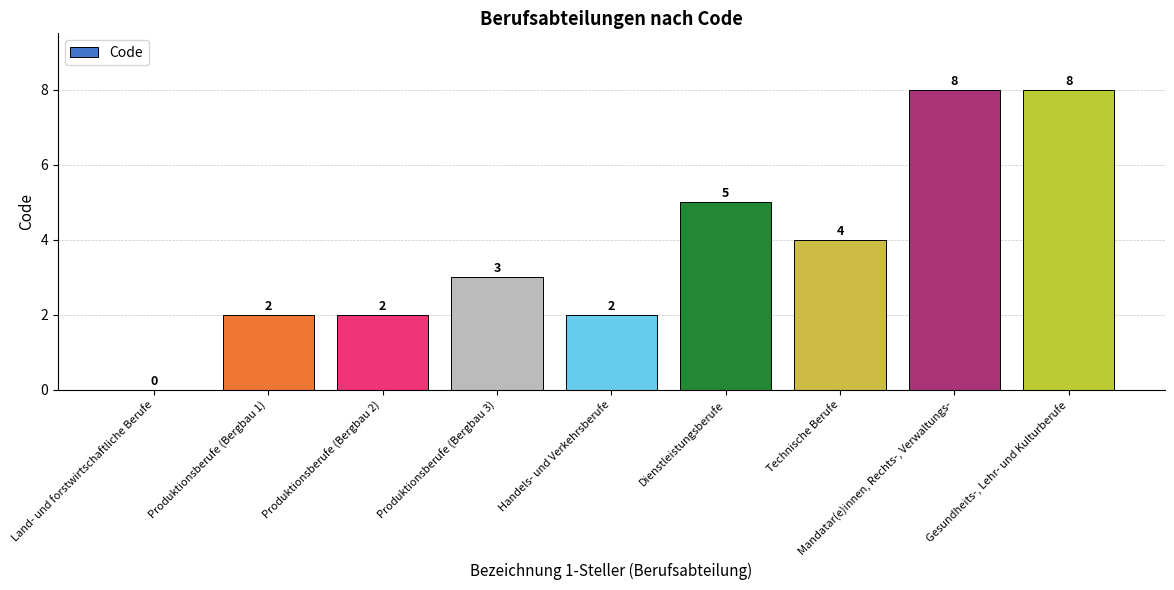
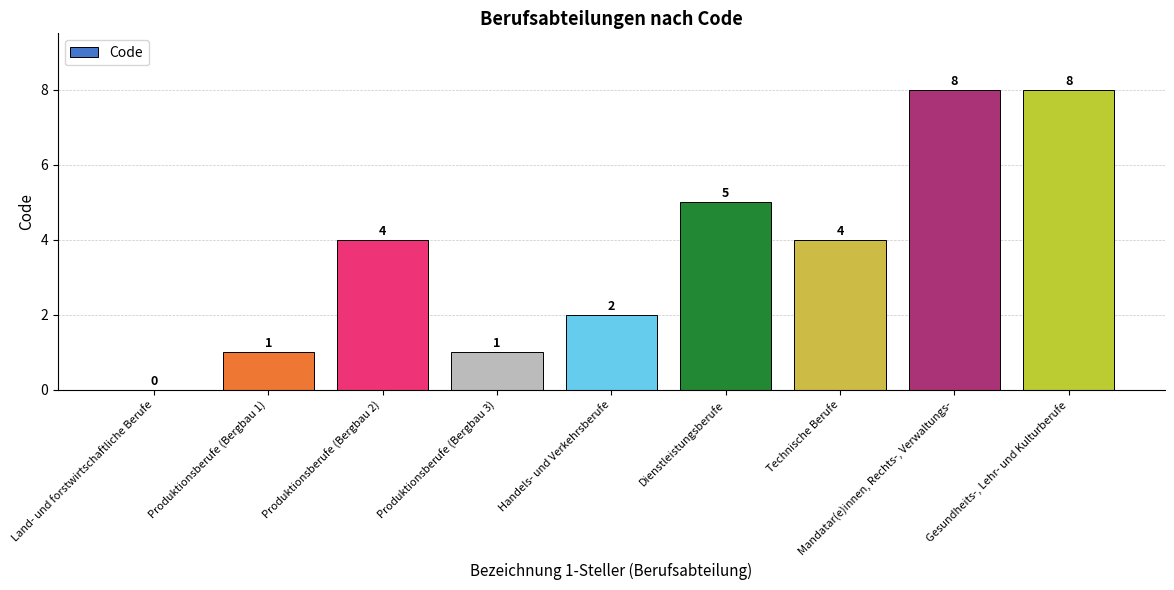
  {
    "Land- und forstwirtschaftliche Berufe": 0,
-   "Produktionsberufe (Bergbau 1)": 2,
-   "Produktionsberufe (Bergbau 2)": 2,
-   "Produktionsberufe (Bergbau 3)": 3,
+   "Produktionsberufe (Bergbau 1)": 1,
+   "Produktionsberufe (Bergbau 2)": 4,
+   "Produktionsberufe (Bergbau 3)": 1,
    "Handels- und Verkehrsberufe": 2,
    "Dienstleistungsberufe": 5,
    "Technische Berufe": 4,
    "Mandatar(e)innen, Rechts-, Verwaltungs-": 8,
    "Gesundheits-, Lehr- und Kulturberufe": 8
  }
